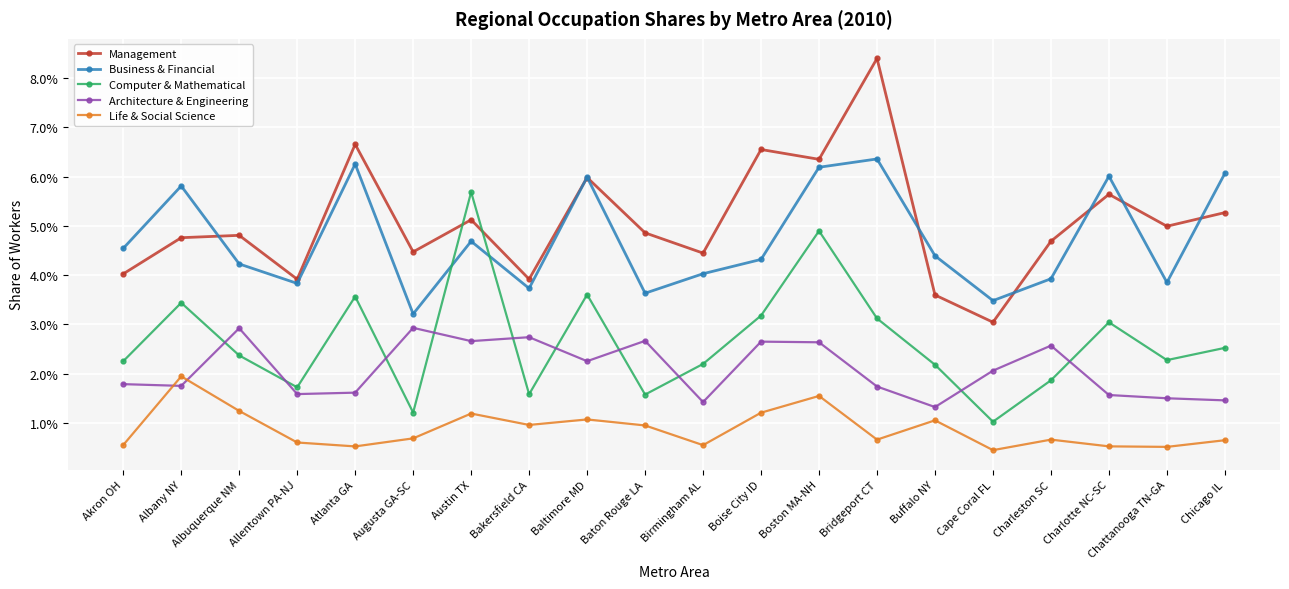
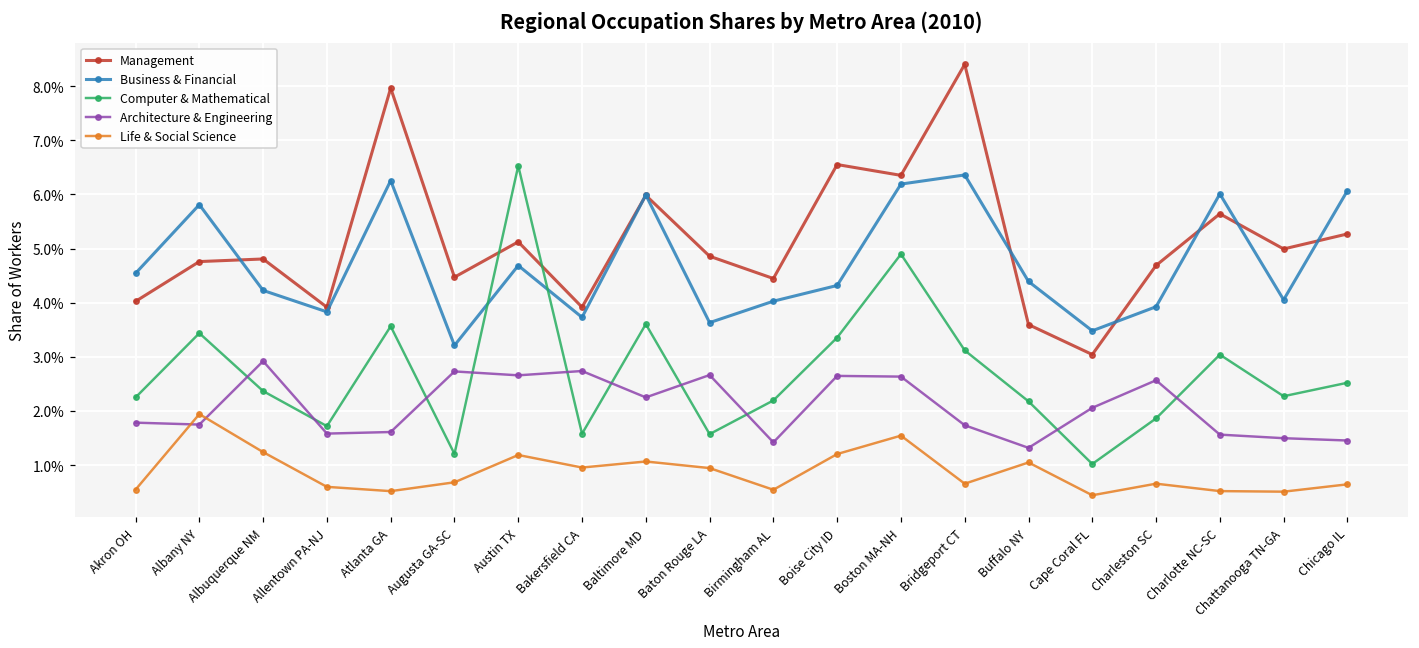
  {
    "Management": {
      "Akron OH": "4.0%",
      "Albany NY": "4.8%",
      "Albuquerque NM": "4.8%",
      "Allentown PA-NJ": "3.9%",
-     "Atlanta GA": "6.7%",
+     "Atlanta GA": "8.0%",
      "Augusta GA-SC": "4.5%",
      "Austin TX": "5.1%",
      "Bakersfield CA": "3.9%",
      "Baton Rouge LA": "4.9%",
      "Birmingham AL": "4.4%",
      "Boise City ID": "6.6%",
      "Boston MA-NH": "6.4%",
      "Bridgeport CT": "8.4%",
      "Buffalo NY": "3.6%",
      "Cape Coral FL": "3.0%",
      "Charleston SC": "4.7%",
      "Charlotte NC-SC": "5.6%",
      "Chattanooga TN-GA": "5.0%",
      "Chicago IL": "5.3%"
    },
    "Business & Financial": {
      "Akron OH": "4.5%",
      "Albany NY": "5.8%",
      "Albuquerque NM": "4.2%",
      "Allentown PA-NJ": "3.8%",
      "Atlanta GA": "6.3%",
      "Augusta GA-SC": "3.2%",
      "Austin TX": "4.7%",
      "Bakersfield CA": "3.7%",
      "Baton Rouge LA": "3.6%",
      "Birmingham AL": "4.0%",
      "Boise City ID": "4.3%",
      "Boston MA-NH": "6.2%",
      "Bridgeport CT": "6.4%",
      "Buffalo NY": "4.4%",
      "Cape Coral FL": "3.5%",
      "Charleston SC": "3.9%",
      "Charlotte NC-SC": "6.0%",
-     "Chattanooga TN-GA": "3.8%",
+     "Chattanooga TN-GA": "4.1%",
      "Chicago IL": "6.1%"
    },
    "Computer & Mathematical": {
      "Akron OH": "2.2%",
      "Albany NY": "3.4%",
      "Albuquerque NM": "2.4%",
      "Allentown PA-NJ": "1.7%",
      "Atlanta GA": "3.6%",
      "Augusta GA-SC": "1.2%",
-     "Austin TX": "5.7%",
+     "Austin TX": "6.5%",
      "Bakersfield CA": "1.6%",
      "Baltimore MD": "3.6%",
      "Baton Rouge LA": "1.6%",
      "Birmingham AL": "2.2%",
-     "Boise City ID": "3.2%",
+     "Boise City ID": "3.4%",
      "Boston MA-NH": "4.9%",
      "Bridgeport CT": "3.1%",
      "Buffalo NY": "2.2%",
      "Cape Coral FL": "1.0%",
      "Charleston SC": "1.9%",
      "Charlotte NC-SC": "3.0%",
      "Chattanooga TN-GA": "2.3%",
      "Chicago IL": "2.5%"
    },
    "Architecture & Engineering": {
      "Akron OH": "1.8%",
      "Albany NY": "1.7%",
      "Albuquerque NM": "2.9%",
      "Allentown PA-NJ": "1.6%",
      "Atlanta GA": "1.6%",
-     "Augusta GA-SC": "2.9%",
+     "Augusta GA-SC": "2.7%",
      "Austin TX": "2.7%",
      "Bakersfield CA": "2.7%",
      "Baltimore MD": "2.3%",
      "Baton Rouge LA": "2.7%",
      "Birmingham AL": "1.4%",
      "Boise City ID": "2.6%",
      "Boston MA-NH": "2.6%",
      "Bridgeport CT": "1.7%",
      "Buffalo NY": "1.3%",
      "Cape Coral FL": "2.1%",
      "Charleston SC": "2.6%",
      "Charlotte NC-SC": "1.6%",
      "Chattanooga TN-GA": "1.5%",
      "Chicago IL": "1.5%"
    },
    "Life & Social Science": {
      "Akron OH": "0.5%",
      "Albany NY": "1.9%",
      "Albuquerque NM": "1.2%",
      "Allentown PA-NJ": "0.6%",
      "Atlanta GA": "0.5%",
      "Augusta GA-SC": "0.7%",
      "Austin TX": "1.2%",
      "Bakersfield CA": "1.0%",
      "Baltimore MD": "1.1%",
      "Baton Rouge LA": "0.9%",
      "Birmingham AL": "0.5%",
      "Boise City ID": "1.2%",
      "Boston MA-NH": "1.5%",
      "Bridgeport CT": "0.7%",
      "Buffalo NY": "1.0%",
      "Cape Coral FL": "0.4%",
      "Charleston SC": "0.7%",
      "Charlotte NC-SC": "0.5%",
      "Chattanooga TN-GA": "0.5%",
      "Chicago IL": "0.6%"
    }
  }
